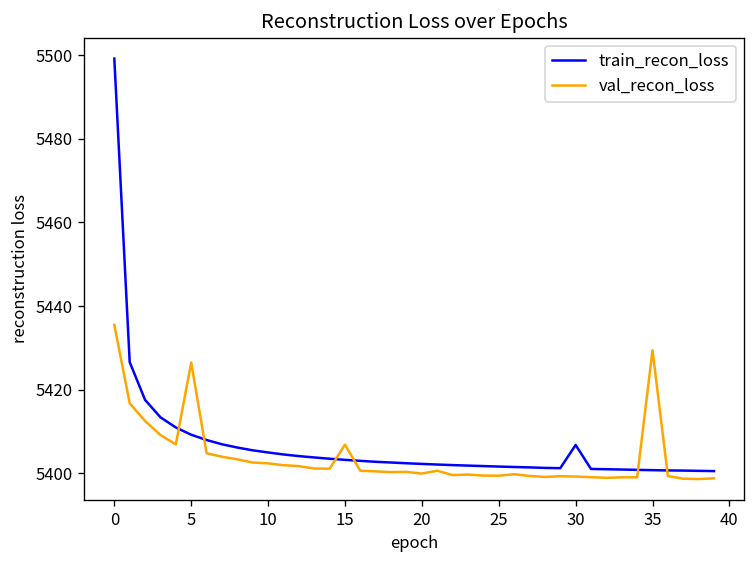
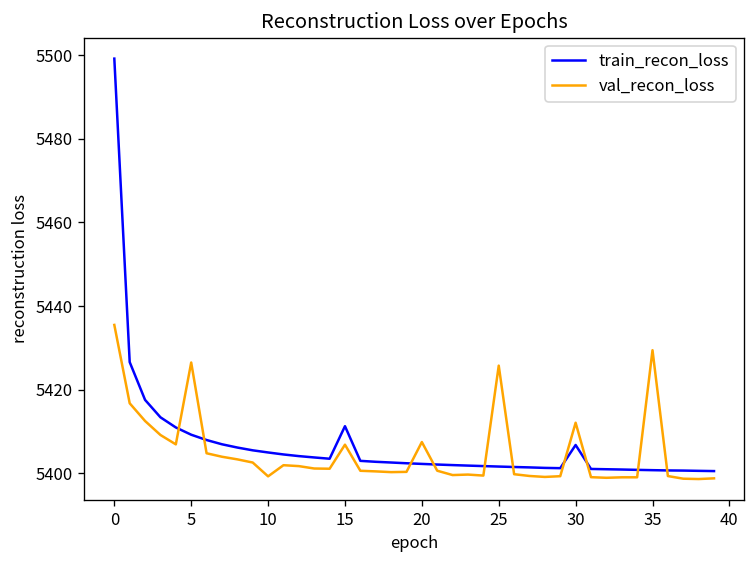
  {
    "train_recon_loss": {
      "0": 5499,
      "5": 5409,
      "10": 5405,
-     "15": 5403,
+     "15": 5411,
      "20": 5402,
      "25": 5402,
      "30": 5407,
      "35": 5401
    },
    "val_recon_loss": {
      "0": 5435,
      "5": 5427,
-     "10": 5402,
+     "10": 5399,
      "15": 5407,
-     "20": 5400,
-     "25": 5399,
-     "30": 5399,
+     "20": 5407,
+     "25": 5426,
+     "30": 5412,
      "35": 5429
    }
  }
